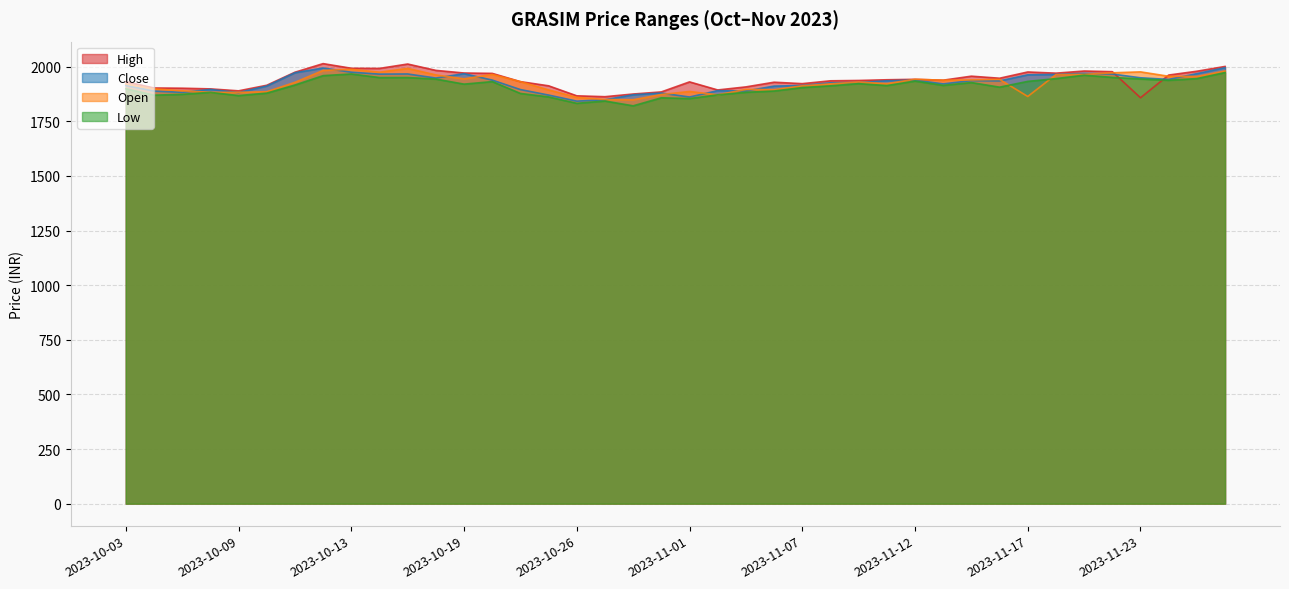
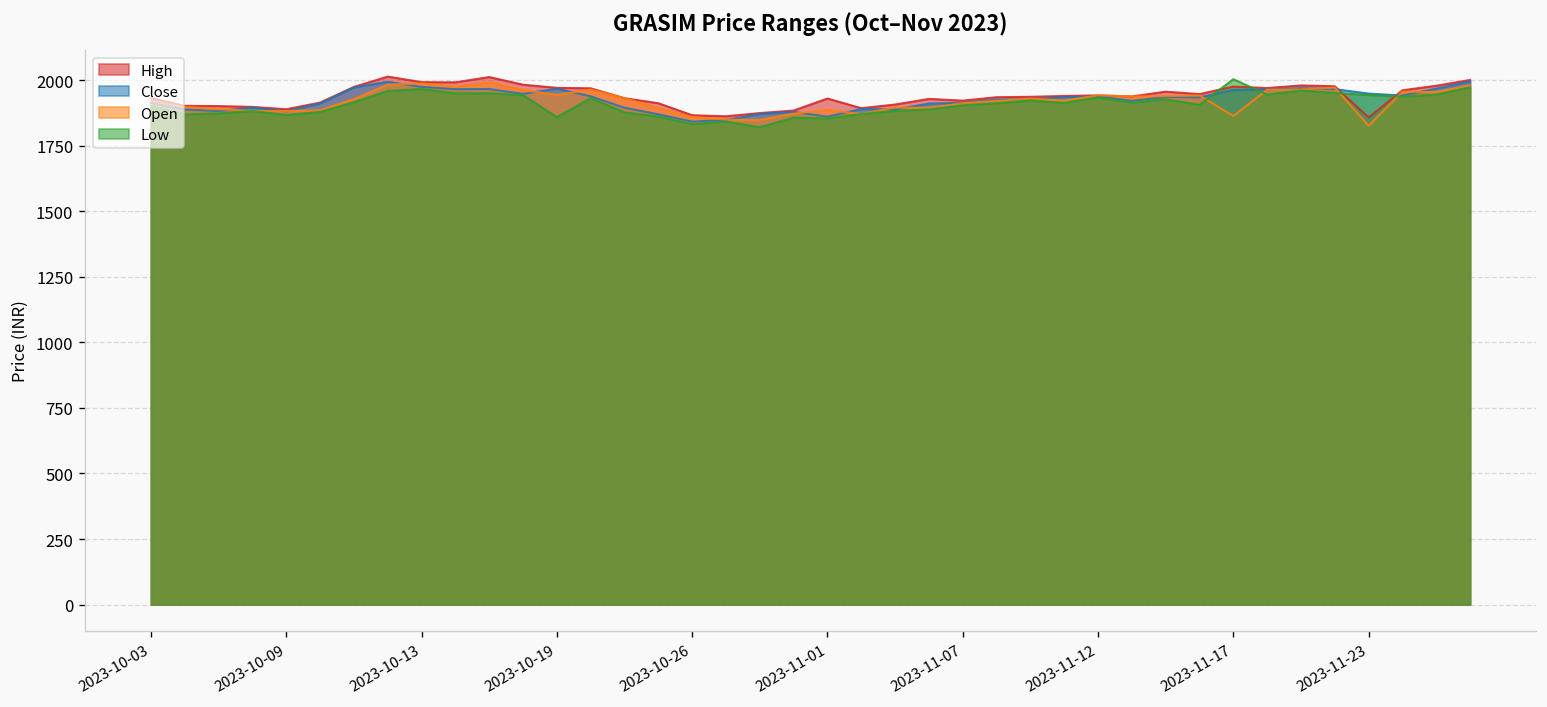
  {
    "High": {
      "2023-11-01": 1930,
      "2023-11-17": 1980,
      "2023-11-23": 1860
    },
    "Close": {
      "2023-11-17": 1960
    },
    "Open": {
      "2023-10-19": 1940,
      "2023-11-01": 1890,
      "2023-11-17": 1860,
-     "2023-11-23": 1980
+     "2023-11-23": 1830
    },
    "Low": {
      "2023-10-09": 1870,
-     "2023-10-19": 1920,
-     "2023-11-17": 1930
+     "2023-10-19": 1860,
+     "2023-11-17": 2000
    }
  }
